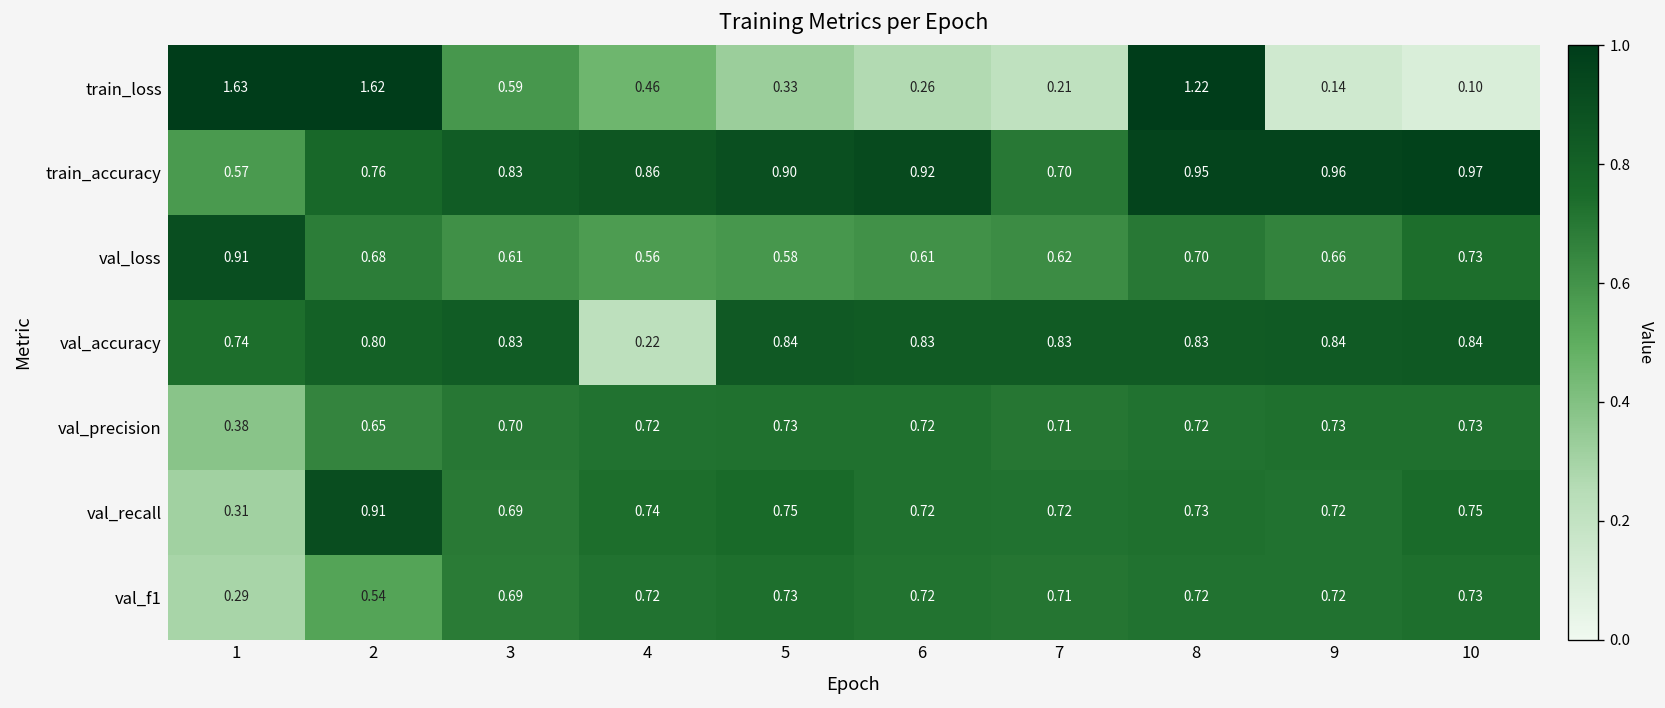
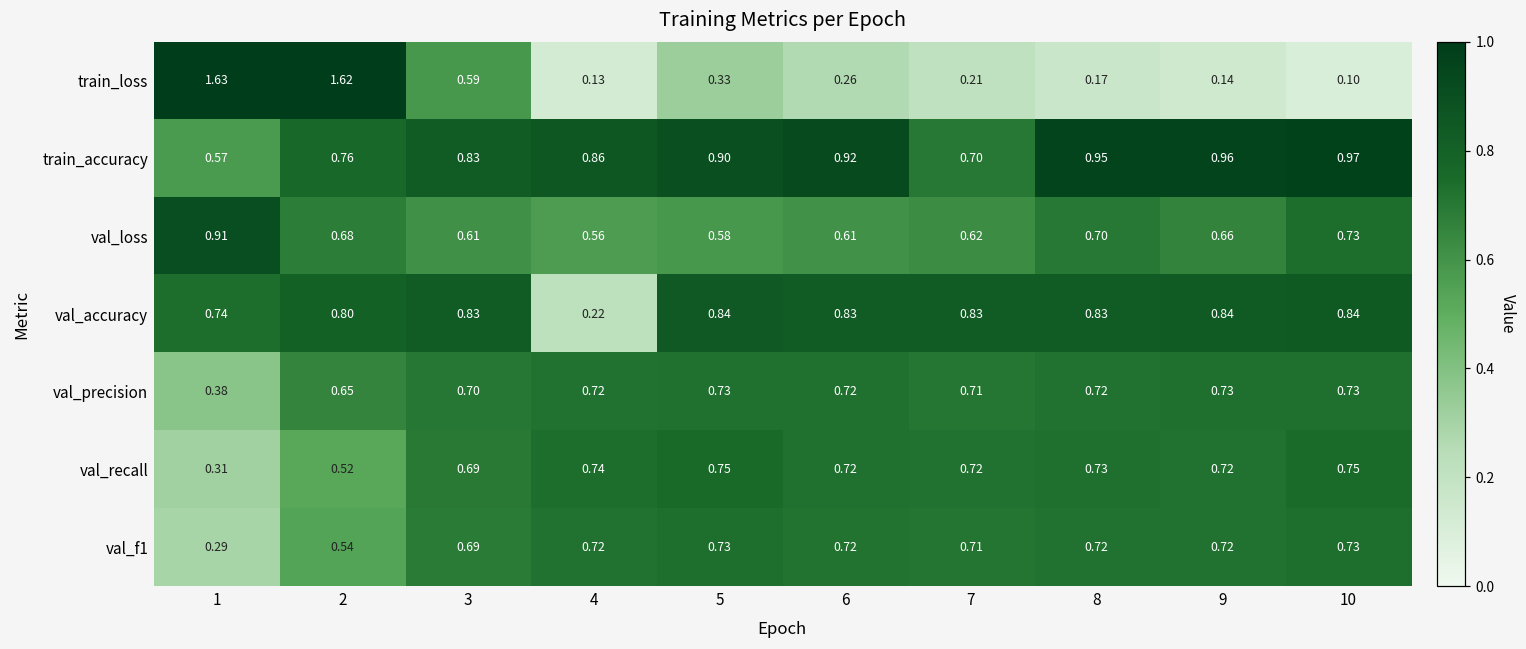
  {
    "train_loss": {
      "1": 1.63,
      "2": 1.62,
      "3": 0.59,
-     "4": 0.46,
+     "4": 0.13,
      "5": 0.33,
      "6": 0.26,
      "7": 0.21,
-     "8": 1.22,
+     "8": 0.17,
      "9": 0.14,
      "10": 0.10
    },
    "train_accuracy": {
      "1": 0.57,
      "2": 0.76,
      "3": 0.83,
      "4": 0.86,
      "5": 0.90,
      "6": 0.92,
      "7": 0.70,
      "8": 0.95,
      "9": 0.96,
      "10": 0.97
    },
    "val_loss": {
      "1": 0.91,
      "2": 0.68,
      "3": 0.61,
      "4": 0.56,
      "5": 0.58,
      "6": 0.61,
      "7": 0.62,
      "8": 0.70,
      "9": 0.66,
      "10": 0.73
    },
    "val_accuracy": {
      "1": 0.74,
      "2": 0.80,
      "3": 0.83,
      "4": 0.22,
      "5": 0.84,
      "6": 0.83,
      "7": 0.83,
      "8": 0.83,
      "9": 0.84,
      "10": 0.84
    },
    "val_precision": {
      "1": 0.38,
      "2": 0.65,
      "3": 0.70,
      "4": 0.72,
      "5": 0.73,
      "6": 0.72,
      "7": 0.71,
      "8": 0.72,
      "9": 0.73,
      "10": 0.73
    },
    "val_recall": {
      "1": 0.31,
-     "2": 0.91,
+     "2": 0.52,
      "3": 0.69,
      "4": 0.74,
      "5": 0.75,
      "6": 0.72,
      "7": 0.72,
      "8": 0.73,
      "9": 0.72,
      "10": 0.75
    },
    "val_f1": {
      "1": 0.29,
      "2": 0.54,
      "3": 0.69,
      "4": 0.72,
      "5": 0.73,
      "6": 0.72,
      "7": 0.71,
      "8": 0.72,
      "9": 0.72,
      "10": 0.73
    }
  }
